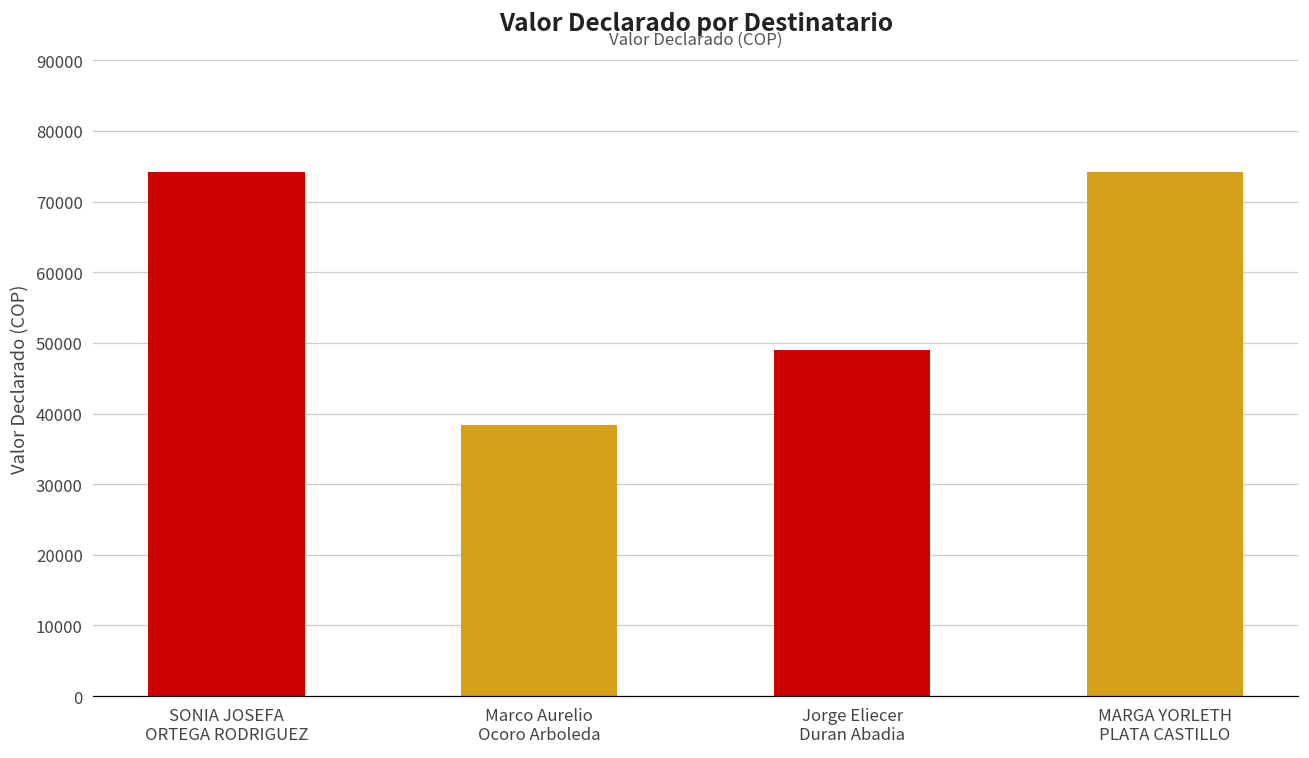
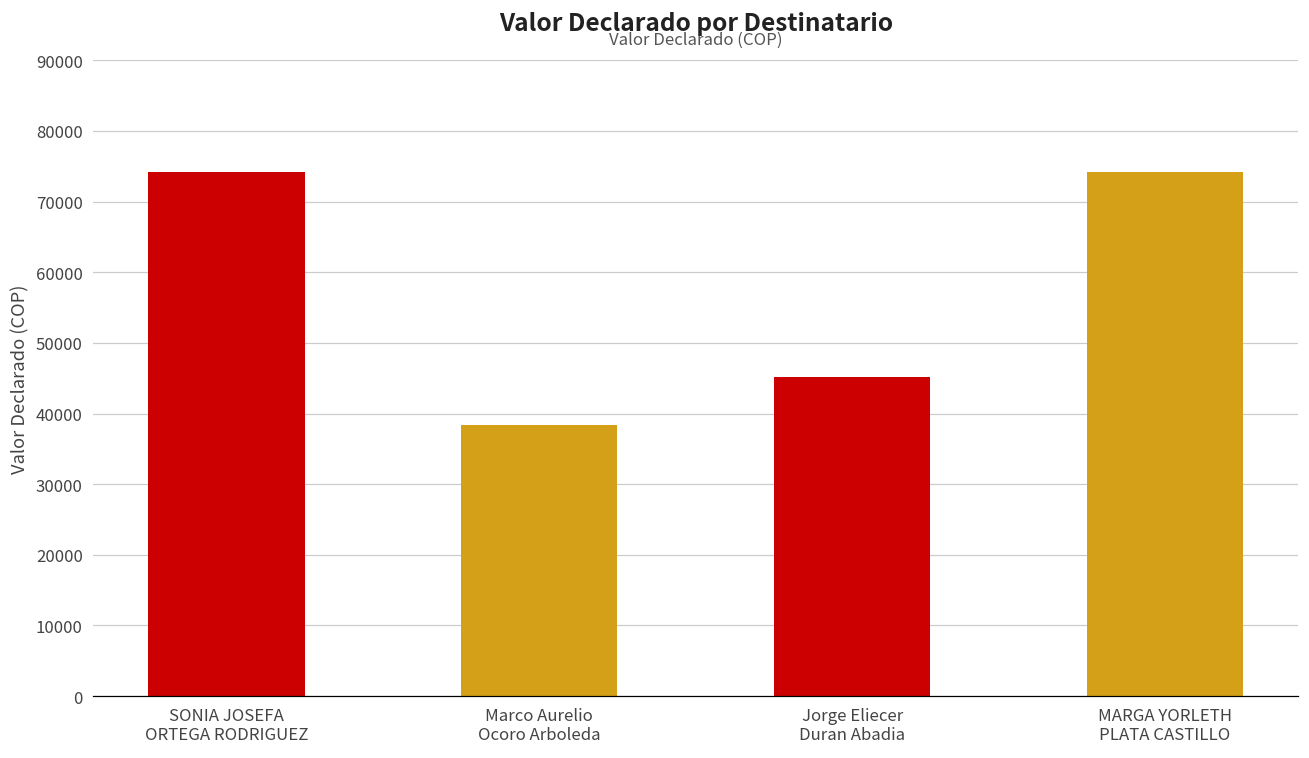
  {
    "SONIA JOSEFA ORTEGA RODRIGUEZ": 74000,
    "Marco Aurelio Ocoro Arboleda": 38000,
-   "Jorge Eliecer Duran Abadia": 49000,
+   "Jorge Eliecer Duran Abadia": 45000,
    "MARGA YORLETH PLATA CASTILLO": 74000
  }
